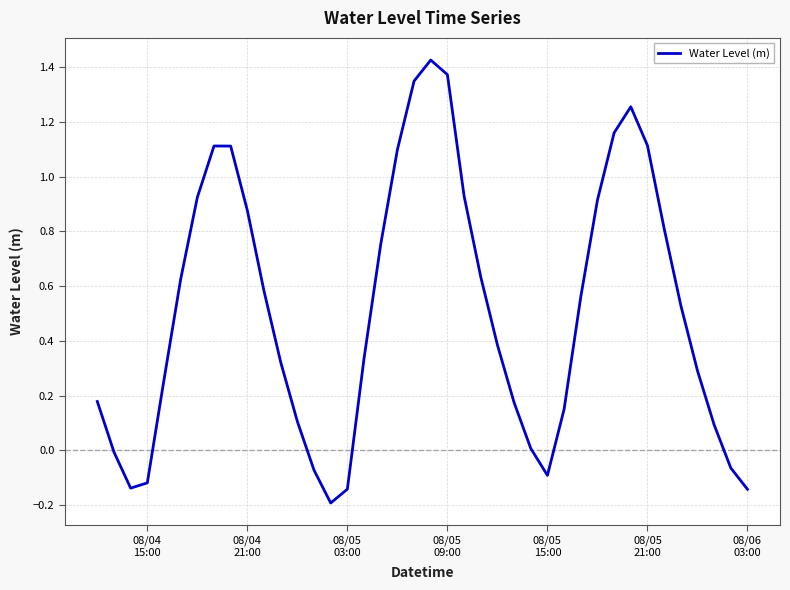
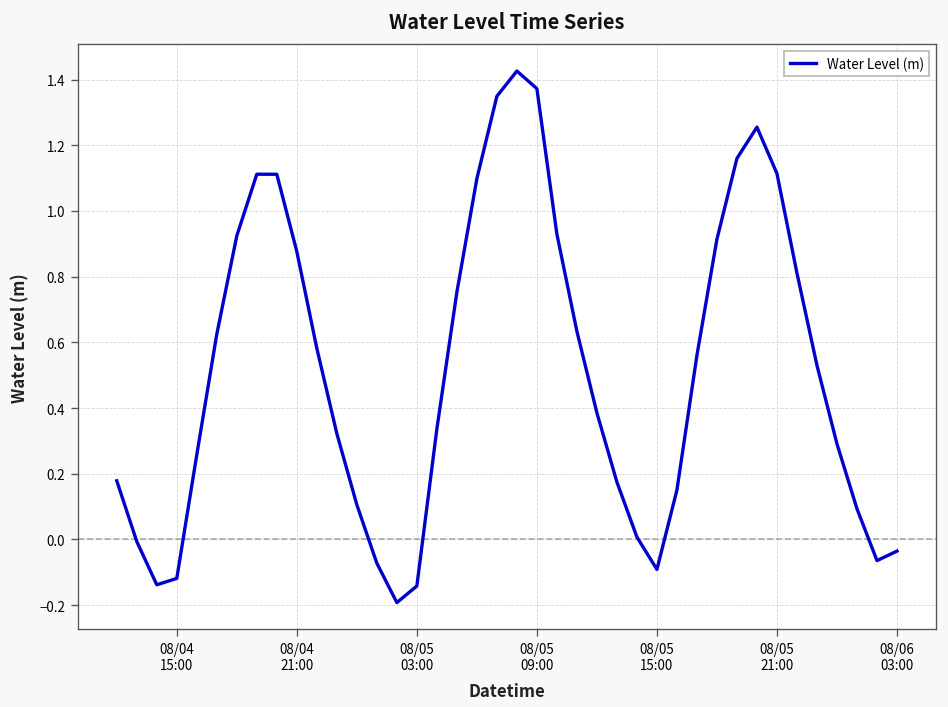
  {
    "08/04 15:00": -0.12,
    "08/04 21:00": 0.88,
    "08/05 03:00": -0.14,
    "08/05 09:00": 1.37,
    "08/05 15:00": -0.09,
    "08/05 21:00": 1.11,
-   "08/06 03:00": -0.14
+   "08/06 03:00": -0.04
  }
